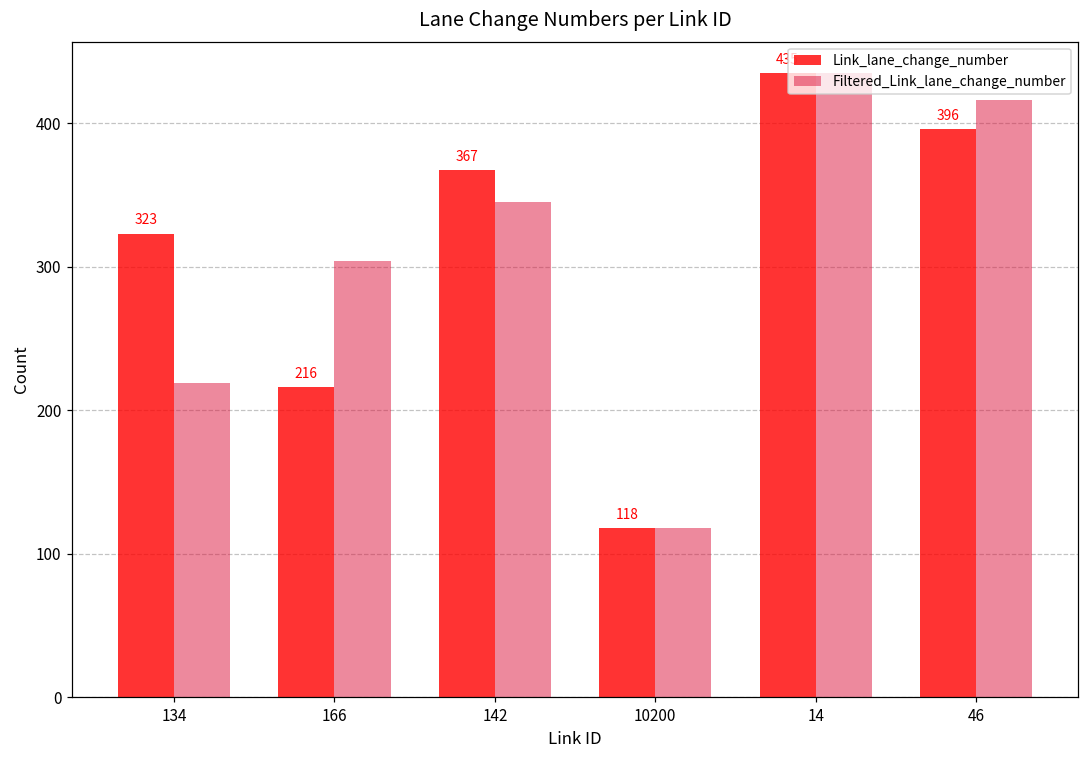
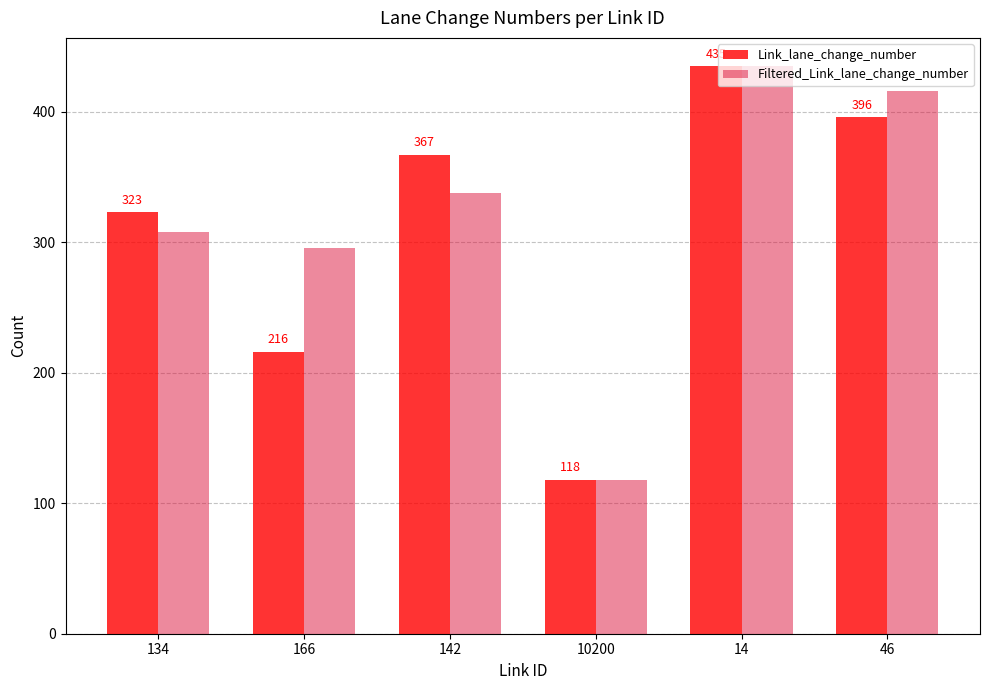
  {
    "Link_lane_change_number": {
      "134": 323,
      "166": 216,
      "142": 367,
      "10200": 118,
      "46": 396
    },
    "Filtered_Link_lane_change_number": {
-     "134": 219,
-     "166": 304,
-     "142": 345,
+     "134": 308,
+     "166": 296,
+     "142": 338,
      "10200": 118,
      "46": 416
    }
  }
